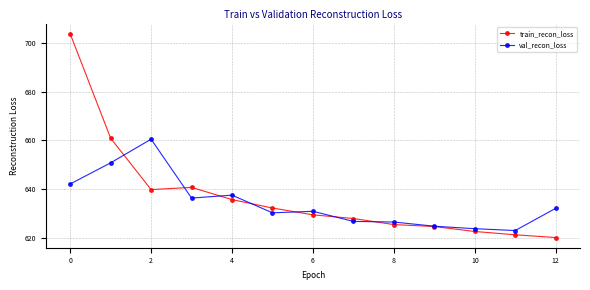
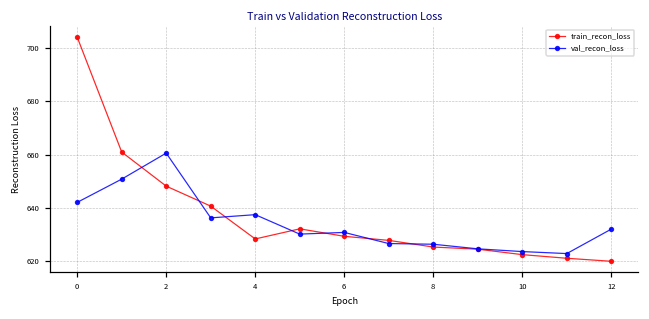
  {
    "train_recon_loss": {
      "0": 704,
-     "2": 640,
-     "4": 636,
+     "2": 648,
+     "4": 628,
      "6": 629,
      "8": 625,
      "10": 623,
      "12": 620
    },
    "val_recon_loss": {
      "0": 642,
      "2": 661,
      "4": 637,
      "6": 631,
      "8": 626,
      "10": 624,
      "12": 632
    }
  }
